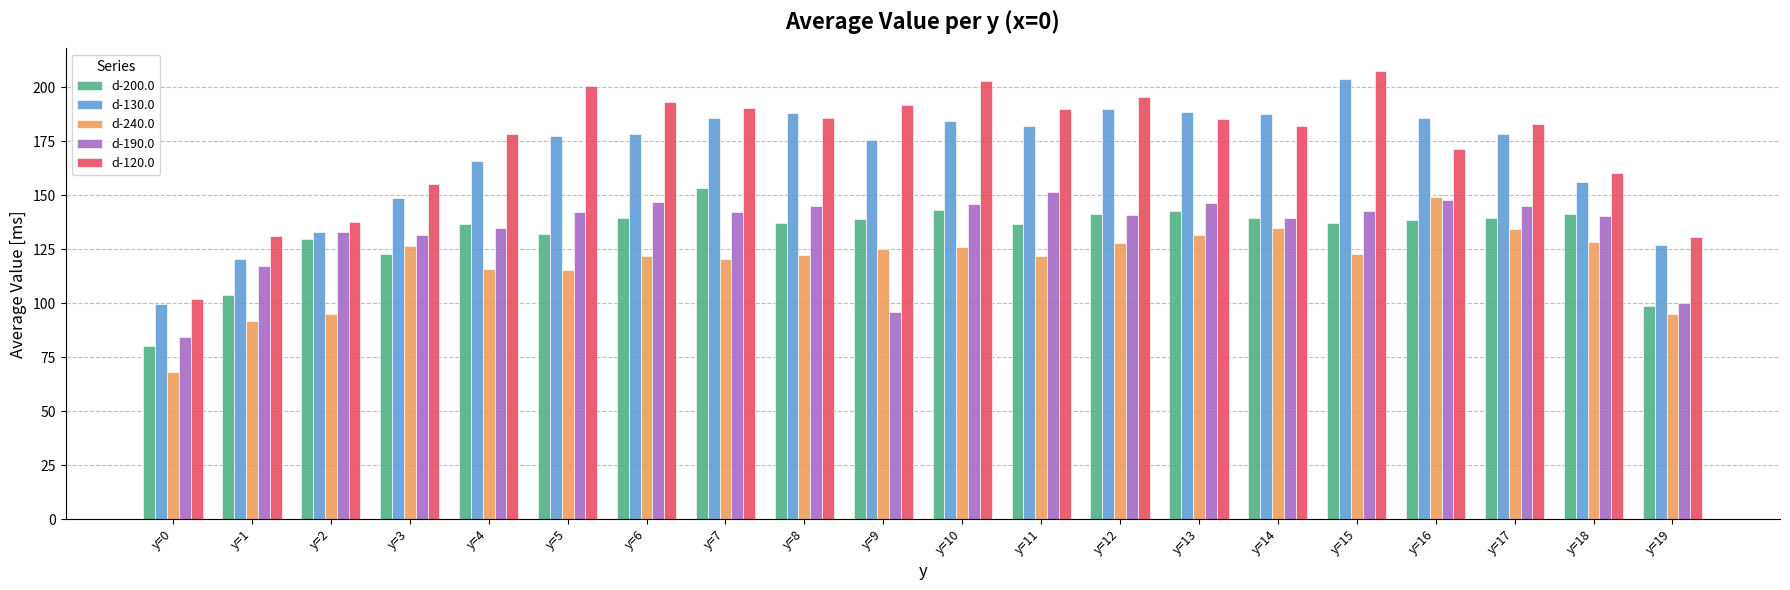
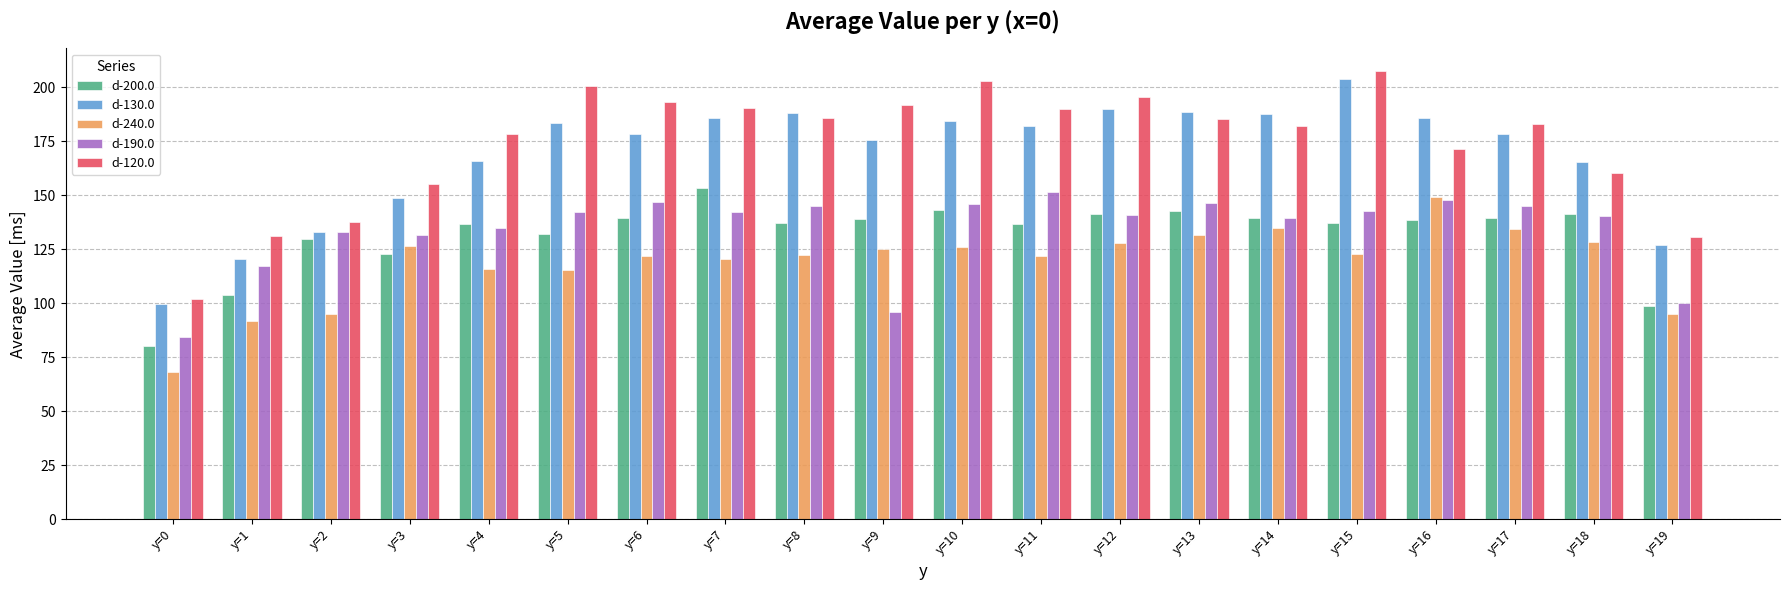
  {
    "d-200.0": {
      "y=0": 80,
      "y=1": 104,
      "y=2": 130,
      "y=3": 123,
      "y=4": 137,
      "y=5": 132,
      "y=6": 139,
      "y=7": 153,
      "y=8": 137,
      "y=9": 139,
      "y=10": 143,
      "y=11": 137,
      "y=12": 141,
      "y=13": 143,
      "y=14": 139,
      "y=15": 137,
      "y=16": 138,
      "y=17": 139,
      "y=18": 141,
      "y=19": 99
    },
    "d-130.0": {
      "y=0": 100,
      "y=1": 120,
      "y=2": 133,
      "y=3": 149,
      "y=4": 166,
-     "y=5": 177,
+     "y=5": 183,
      "y=6": 178,
      "y=7": 186,
      "y=8": 188,
      "y=9": 176,
      "y=10": 185,
      "y=11": 182,
      "y=12": 190,
      "y=13": 189,
      "y=14": 188,
      "y=15": 204,
      "y=16": 186,
      "y=17": 179,
-     "y=18": 156,
+     "y=18": 165,
      "y=19": 127
    },
    "d-240.0": {
      "y=0": 68,
      "y=1": 92,
      "y=2": 95,
      "y=3": 126,
      "y=4": 116,
      "y=5": 115,
      "y=6": 122,
      "y=7": 121,
      "y=8": 122,
      "y=9": 125,
      "y=10": 126,
      "y=11": 122,
      "y=12": 128,
      "y=13": 131,
      "y=14": 135,
      "y=15": 123,
      "y=16": 149,
      "y=17": 134,
      "y=18": 128,
      "y=19": 95
    },
    "d-190.0": {
      "y=0": 84,
      "y=1": 117,
      "y=2": 133,
      "y=3": 131,
      "y=4": 135,
      "y=5": 142,
      "y=6": 147,
      "y=7": 142,
      "y=8": 145,
      "y=9": 96,
      "y=10": 146,
      "y=11": 152,
      "y=12": 141,
      "y=13": 146,
      "y=14": 139,
      "y=15": 143,
      "y=16": 148,
      "y=17": 145,
      "y=18": 141,
      "y=19": 100
    },
    "d-120.0": {
      "y=0": 102,
      "y=1": 131,
      "y=2": 138,
      "y=3": 155,
      "y=4": 179,
      "y=5": 201,
      "y=6": 193,
      "y=7": 190,
      "y=8": 186,
      "y=9": 192,
      "y=10": 203,
      "y=11": 190,
      "y=12": 195,
      "y=13": 185,
      "y=14": 182,
      "y=15": 208,
      "y=16": 171,
      "y=17": 183,
      "y=18": 160,
      "y=19": 131
    }
  }
